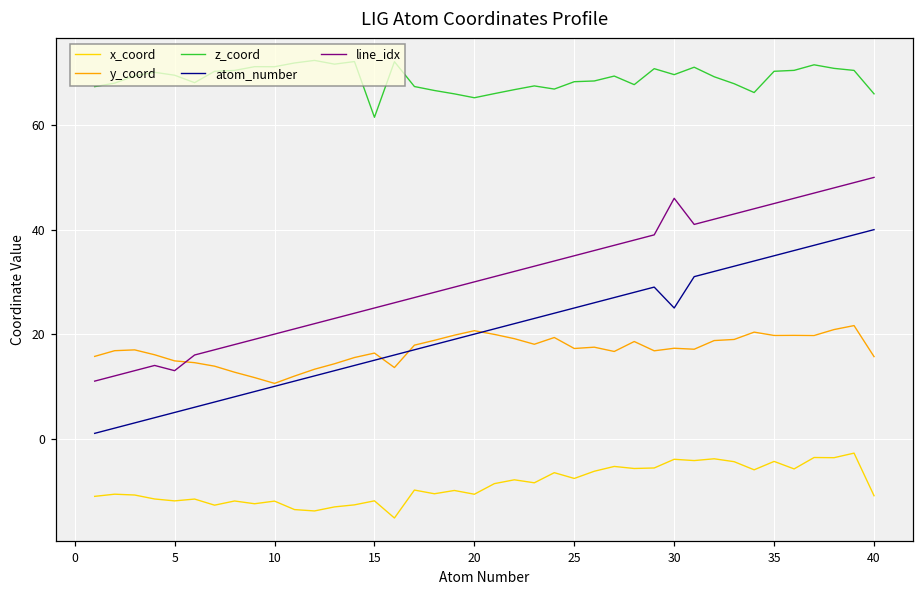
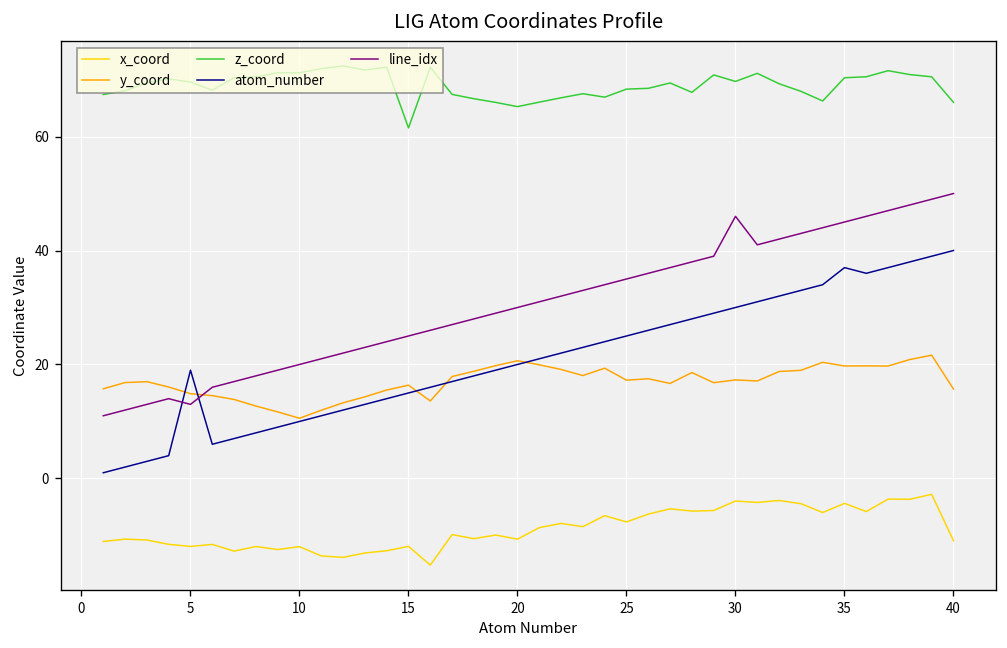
  {
    "z_coord": {
      "15": 62,
      "20": 65,
      "25": 68,
      "30": 70,
      "35": 70,
      "40": 66
    },
    "atom_number": {
-     "5": 5,
+     "5": 19,
      "10": 10,
      "15": 15,
      "20": 20,
      "25": 25,
-     "30": 25,
-     "35": 35,
+     "30": 30,
+     "35": 37,
      "40": 40
    },
    "line_idx": {
      "5": 13,
      "10": 20,
      "15": 25,
      "20": 30,
      "25": 35,
      "30": 46,
      "35": 45,
      "40": 50
    }
  }
